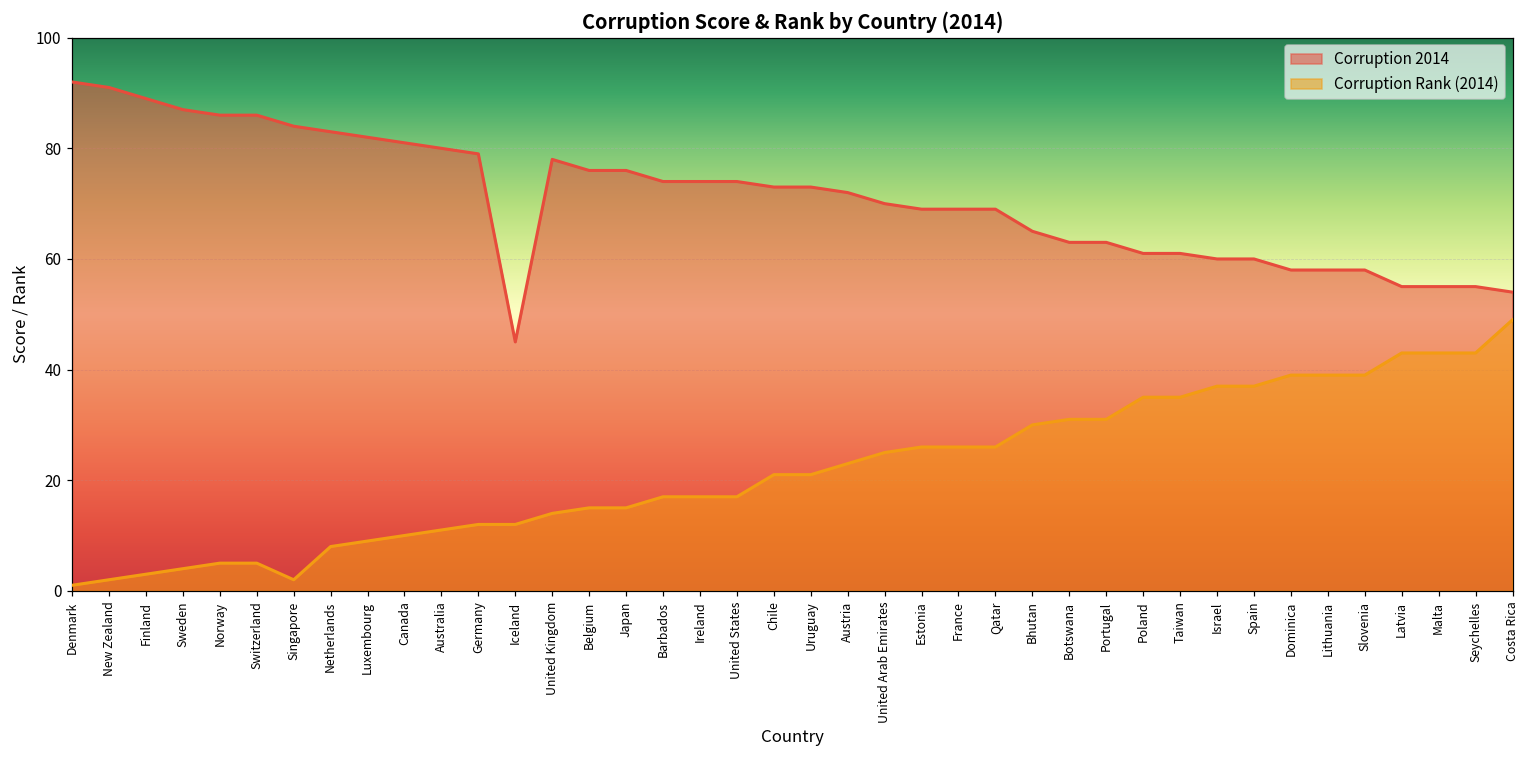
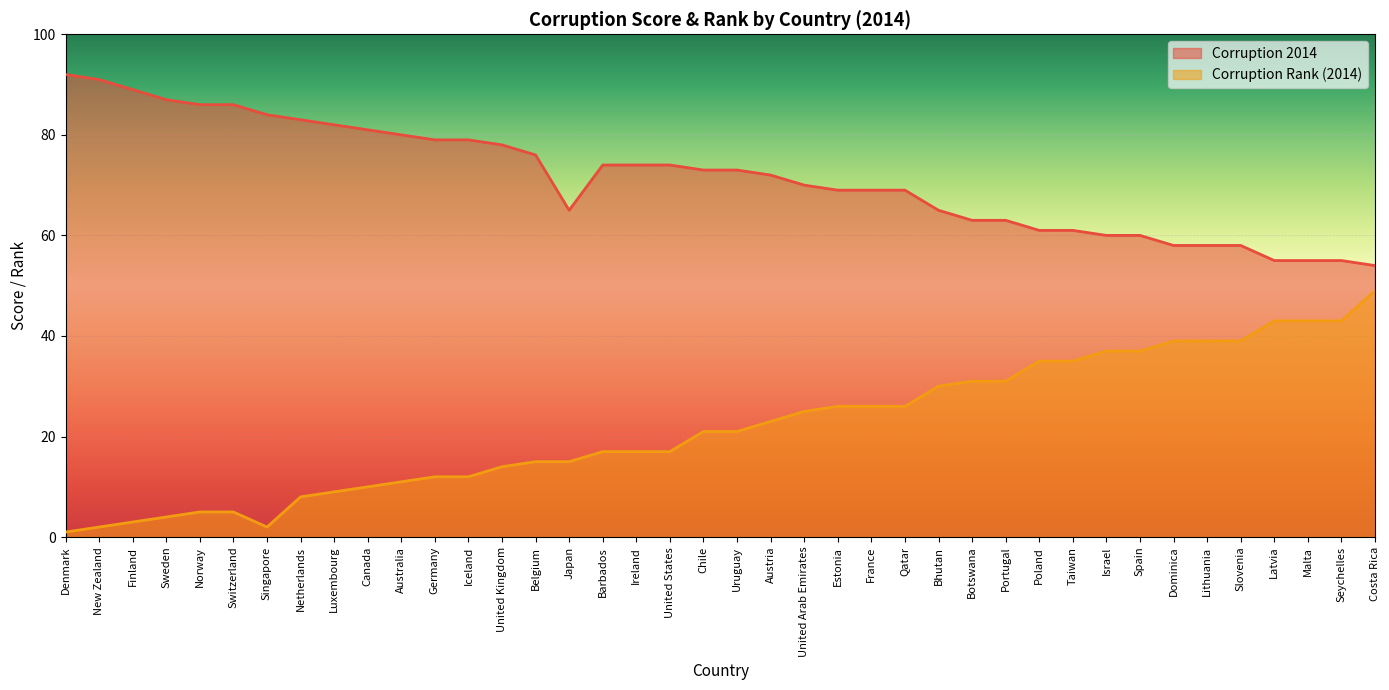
  {
    "Corruption 2014": {
      "Denmark": 92,
      "New Zealand": 91,
      "Finland": 89,
      "Sweden": 87,
      "Norway": 86,
      "Switzerland": 86,
      "Singapore": 84,
      "Netherlands": 83,
      "Luxembourg": 82,
      "Canada": 81,
      "Australia": 80,
      "Germany": 79,
-     "Iceland": 45,
+     "Iceland": 79,
      "United Kingdom": 78,
      "Belgium": 76,
-     "Japan": 76,
+     "Japan": 65,
      "Barbados": 74,
      "Ireland": 74,
      "United States": 74,
      "Chile": 73,
      "Uruguay": 73,
      "Austria": 72,
      "United Arab Emirates": 70,
      "Estonia": 69,
      "France": 69,
      "Qatar": 69,
      "Bhutan": 65,
      "Botswana": 63,
      "Portugal": 63,
      "Poland": 61,
      "Taiwan": 61,
      "Israel": 60,
      "Spain": 60,
      "Dominica": 58,
      "Lithuania": 58,
      "Slovenia": 58,
      "Latvia": 55,
      "Malta": 55,
      "Seychelles": 55,
      "Costa Rica": 54
    },
    "Corruption Rank (2014)": {
      "Denmark": 1,
      "New Zealand": 2,
      "Finland": 3,
      "Sweden": 4,
      "Norway": 5,
      "Switzerland": 5,
      "Singapore": 2,
      "Netherlands": 8,
      "Luxembourg": 9,
      "Canada": 10,
      "Australia": 11,
      "Germany": 12,
      "Iceland": 12,
      "United Kingdom": 14,
      "Belgium": 15,
      "Japan": 15,
      "Barbados": 17,
      "Ireland": 17,
      "United States": 17,
      "Chile": 21,
      "Uruguay": 21,
      "Austria": 23,
      "United Arab Emirates": 25,
      "Estonia": 26,
      "France": 26,
      "Qatar": 26,
      "Bhutan": 30,
      "Botswana": 31,
      "Portugal": 31,
      "Poland": 35,
      "Taiwan": 35,
      "Israel": 37,
      "Spain": 37,
      "Dominica": 39,
      "Lithuania": 39,
      "Slovenia": 39,
      "Latvia": 43,
      "Malta": 43,
      "Seychelles": 43,
      "Costa Rica": 49
    }
  }
